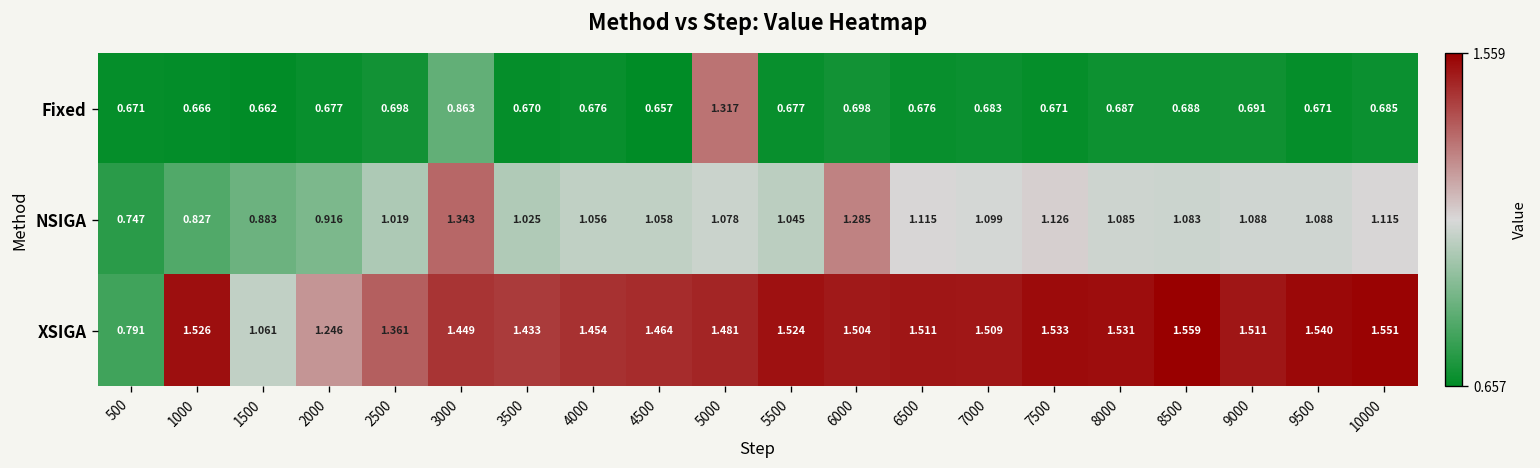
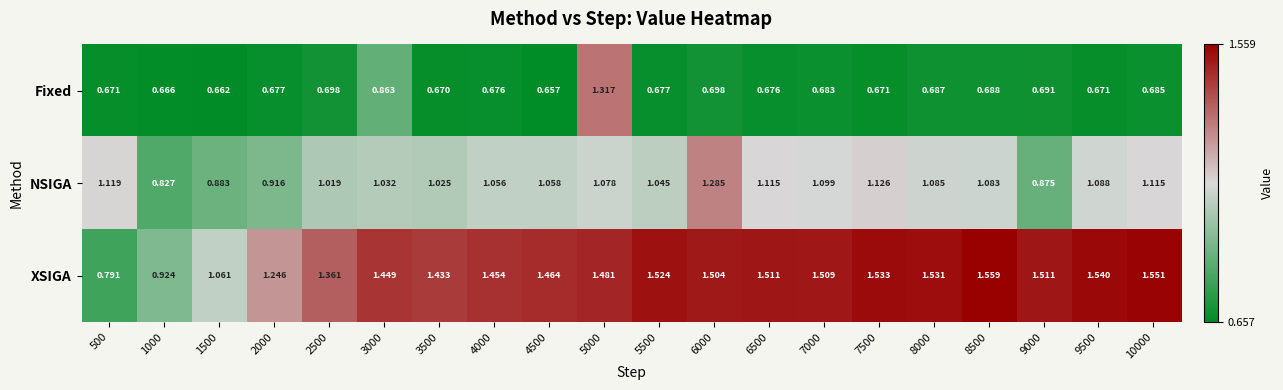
  {
    "Fixed": {
      "500": 0.671,
      "1000": 0.666,
      "1500": 0.662,
      "2000": 0.677,
      "2500": 0.698,
      "3000": 0.863,
      "3500": 0.670,
      "4000": 0.676,
      "4500": 0.657,
      "5000": 1.317,
      "5500": 0.677,
      "6000": 0.698,
      "6500": 0.676,
      "7000": 0.683,
      "7500": 0.671,
      "8000": 0.687,
      "8500": 0.688,
      "9000": 0.691,
      "9500": 0.671,
      "10000": 0.685
    },
    "NSIGA": {
-     "500": 0.747,
+     "500": 1.119,
      "1000": 0.827,
      "1500": 0.883,
      "2000": 0.916,
      "2500": 1.019,
-     "3000": 1.343,
+     "3000": 1.032,
      "3500": 1.025,
      "4000": 1.056,
      "4500": 1.058,
      "5000": 1.078,
      "5500": 1.045,
      "6000": 1.285,
      "6500": 1.115,
      "7000": 1.099,
      "7500": 1.126,
      "8000": 1.085,
      "8500": 1.083,
-     "9000": 1.088,
+     "9000": 0.875,
      "9500": 1.088,
      "10000": 1.115
    },
    "XSIGA": {
      "500": 0.791,
-     "1000": 1.526,
+     "1000": 0.924,
      "1500": 1.061,
      "2000": 1.246,
      "2500": 1.361,
      "3000": 1.449,
      "3500": 1.433,
      "4000": 1.454,
      "4500": 1.464,
      "5000": 1.481,
      "5500": 1.524,
      "6000": 1.504,
      "6500": 1.511,
      "7000": 1.509,
      "7500": 1.533,
      "8000": 1.531,
      "8500": 1.559,
      "9000": 1.511,
      "9500": 1.540,
      "10000": 1.551
    }
  }
